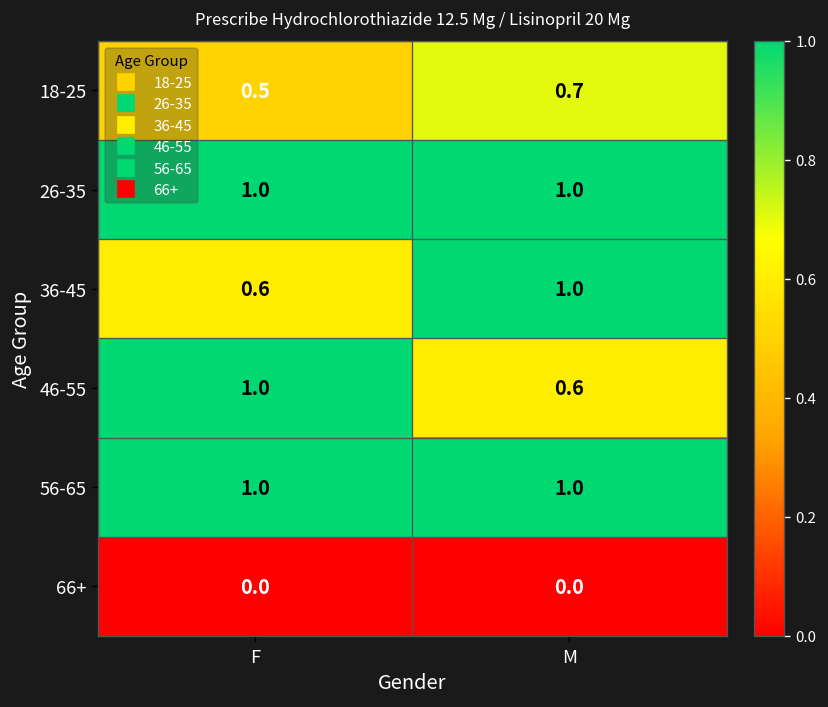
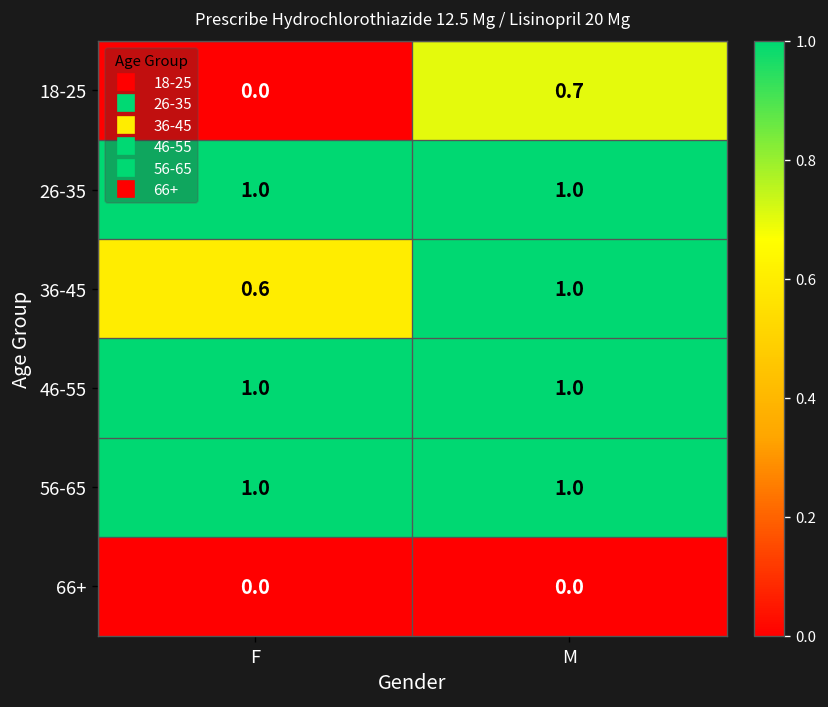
  {
    "18-25": {
-     "F": 0.5,
+     "F": 0.0,
      "M": 0.7
    },
    "26-35": {
      "F": 1.0,
      "M": 1.0
    },
    "36-45": {
      "F": 0.6,
      "M": 1.0
    },
    "46-55": {
      "F": 1.0,
-     "M": 0.6
+     "M": 1.0
    },
    "56-65": {
      "F": 1.0,
      "M": 1.0
    },
    "66+": {
      "F": 0.0,
      "M": 0.0
    }
  }
